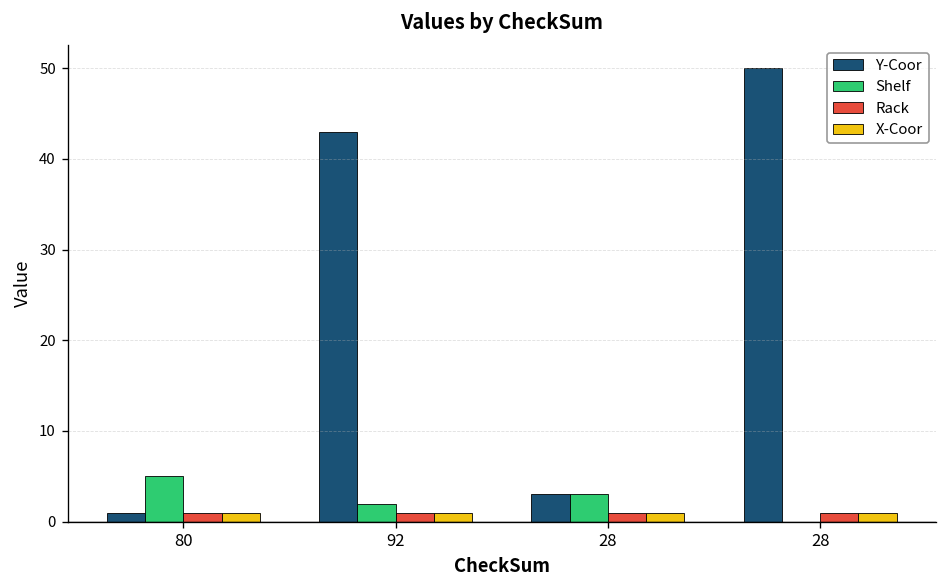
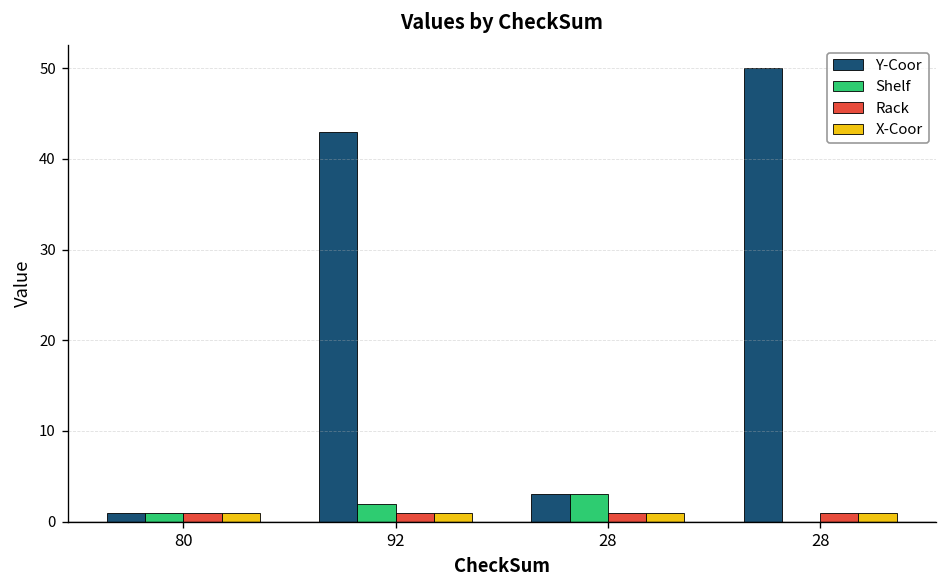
  {
    "Y-Coor": {
      "80": 1,
      "92": 43
    },
    "Shelf": {
-     "80": 5,
+     "80": 1,
      "92": 2
    },
    "Rack": {
      "80": 1,
      "92": 1
    },
    "X-Coor": {
      "80": 1,
      "92": 1
    }
  }
